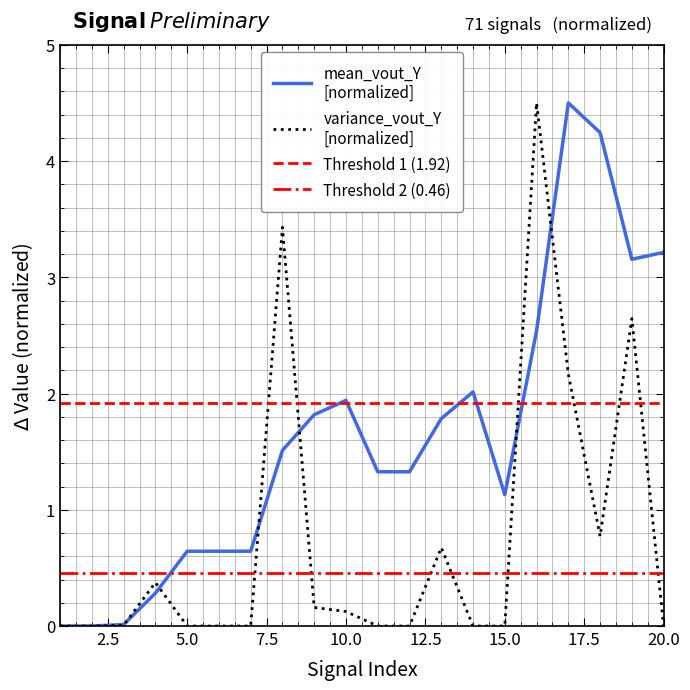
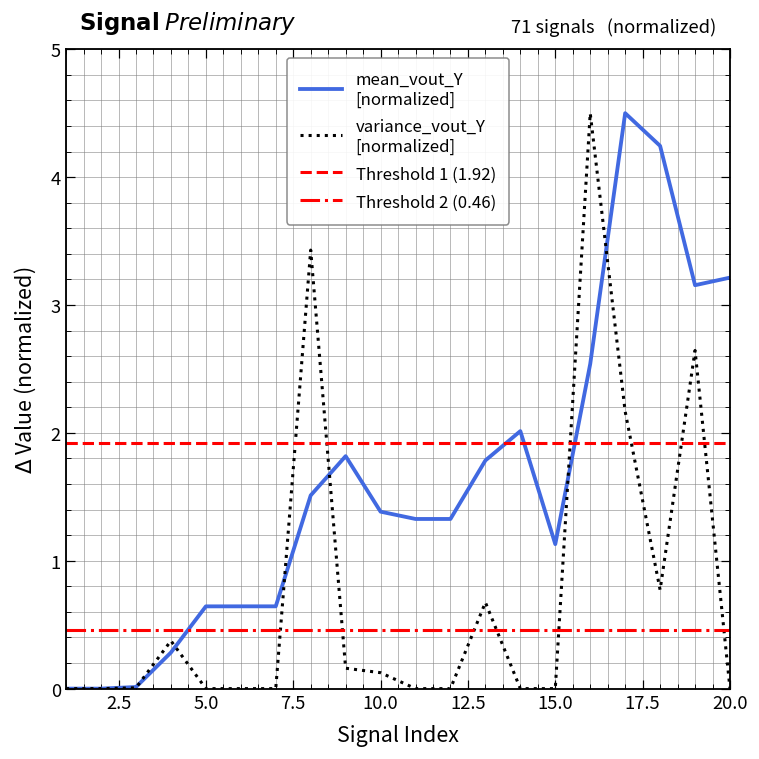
  {
    "mean_vout_Y [normalized]": {
      "5.0": 0.64,
-     "10.0": 1.94,
+     "10.0": 1.38,
      "15.0": 1.13,
      "20.0": 3.21
    },
    "variance_vout_Y [normalized]": {
      "5.0": 0.00,
      "10.0": 0.12,
      "15.0": 0.00,
      "20.0": 0.00
    }
  }
